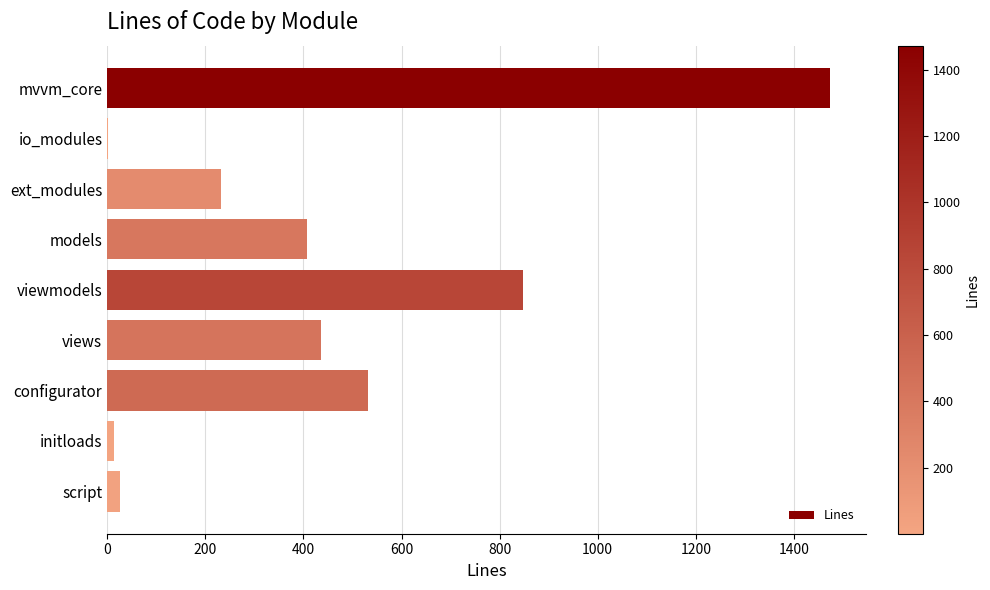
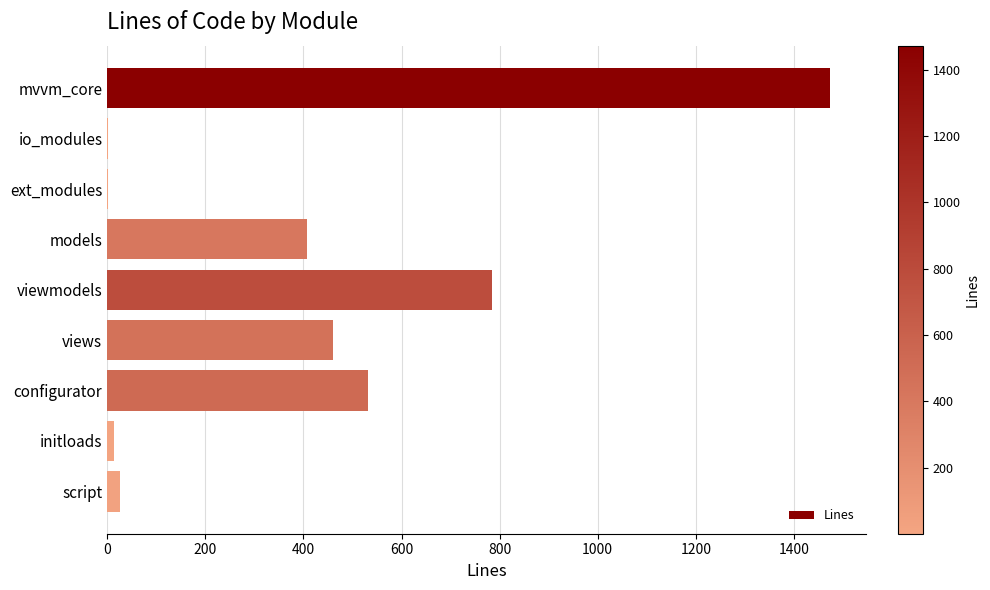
  {
    "mvvm_core": 1470,
-   "ext_modules": 230,
+   "ext_modules": 0,
    "models": 410,
-   "viewmodels": 850,
-   "views": 440,
+   "viewmodels": 790,
+   "views": 460,
    "configurator": 530,
    "initloads": 10,
    "script": 30
  }
